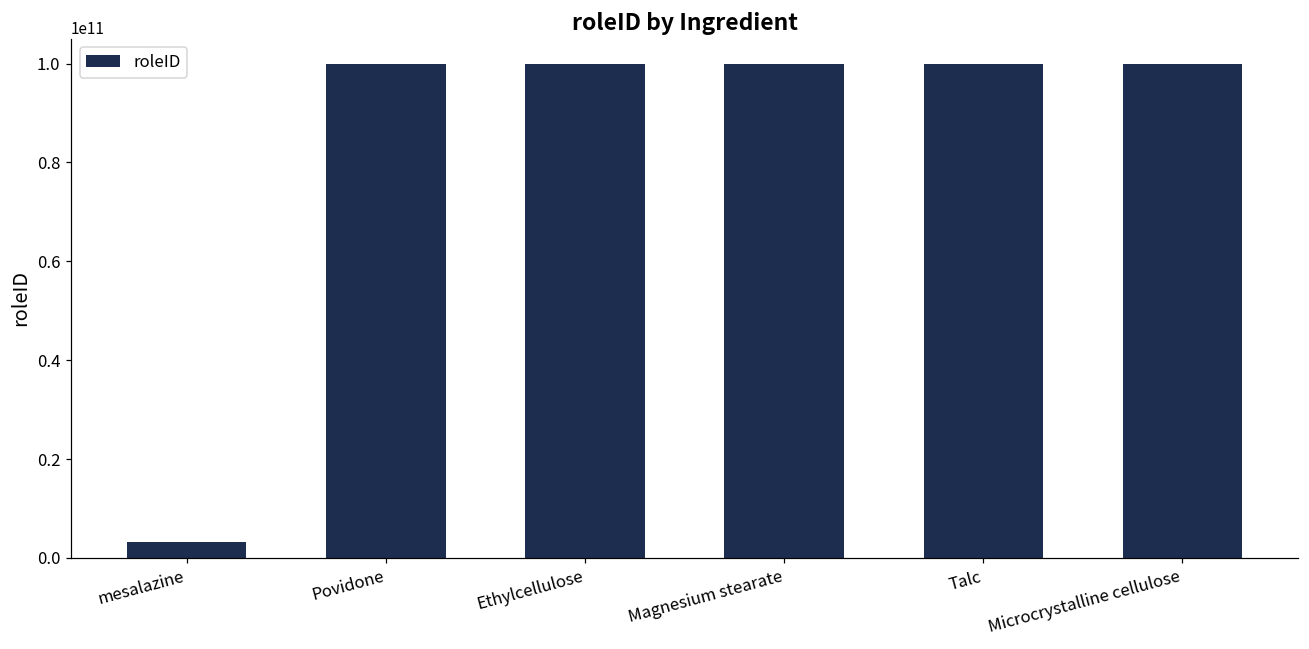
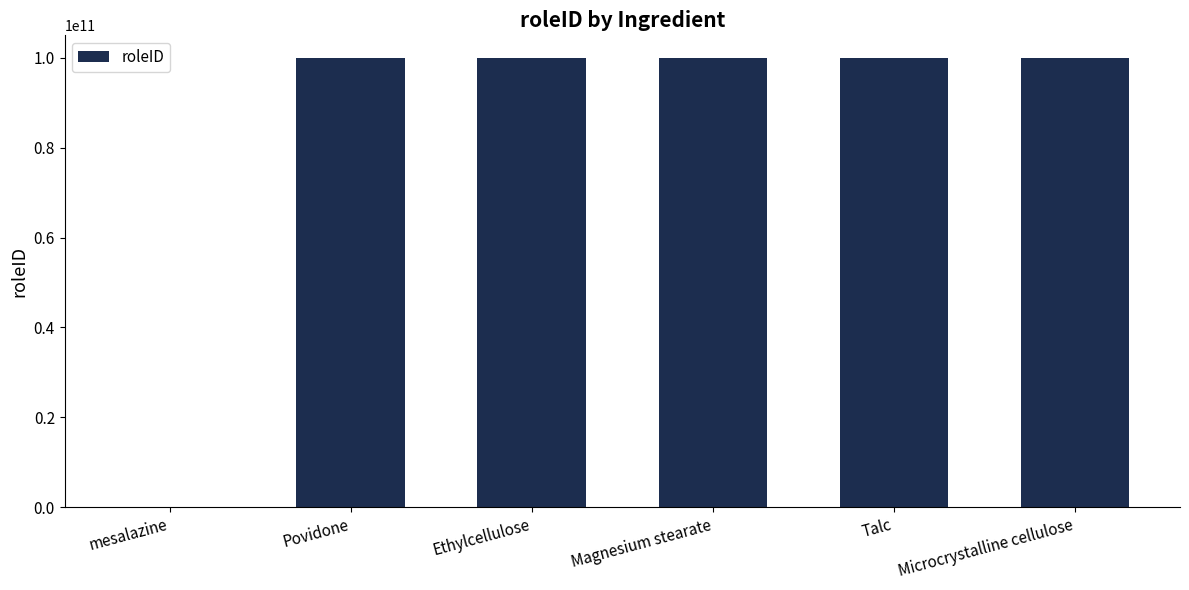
  {
-   "mesalazine": 3000000000,
+   "mesalazine": 0,
    "Povidone": 100000000000,
    "Ethylcellulose": 100000000000,
    "Magnesium stearate": 100000000000,
    "Talc": 100000000000,
    "Microcrystalline cellulose": 100000000000
  }
